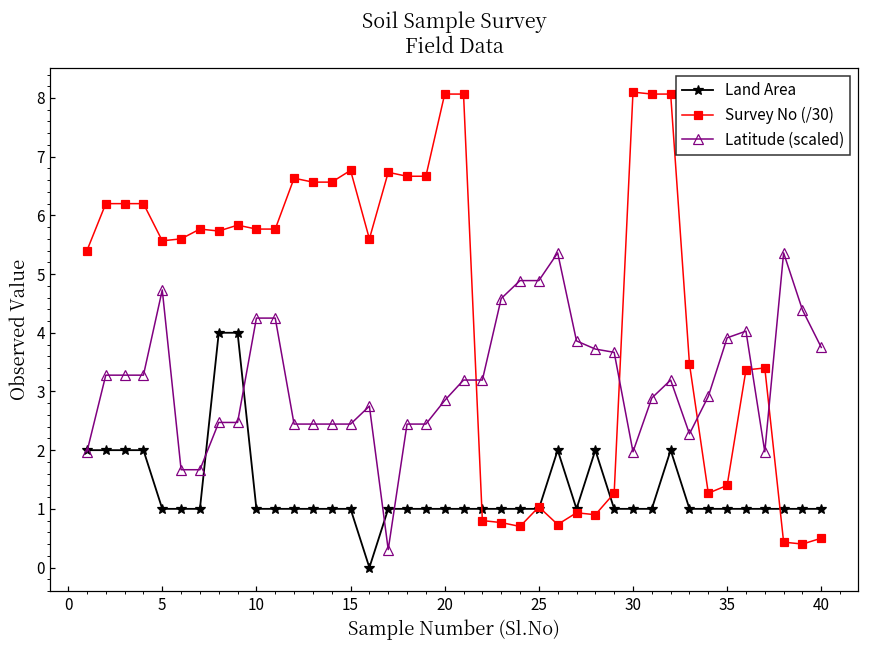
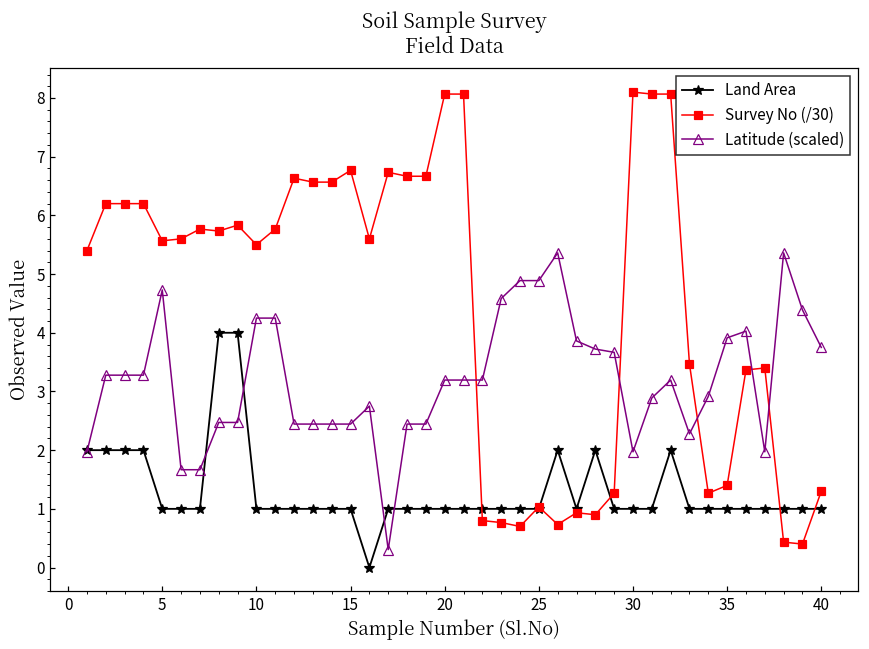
  {
    "Land Area": {
      "5": 1.0,
      "10": 1.0,
      "15": 1.0,
      "20": 1.0,
      "30": 1.0,
      "35": 1.0,
      "40": 1.0
    },
    "Survey No (/30)": {
      "5": 5.6,
-     "10": 5.8,
+     "10": 5.5,
      "15": 6.8,
      "20": 8.1,
      "30": 8.1,
      "35": 1.4,
-     "40": 0.5
+     "40": 1.3
    },
    "Latitude (scaled)": {
      "5": 4.7,
      "10": 4.3,
      "15": 2.4,
-     "20": 2.8,
+     "20": 3.2,
      "25": 4.9,
      "30": 2.0,
      "35": 3.9,
      "40": 3.8
    }
  }
